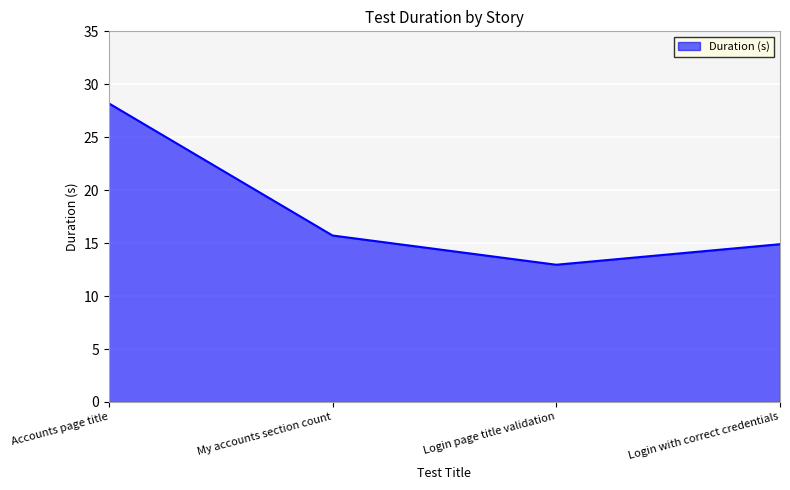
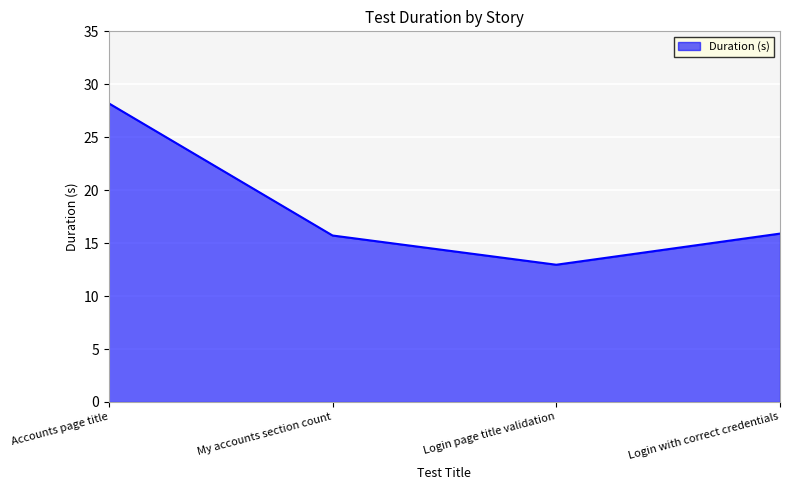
  {
    "Accounts page title": 28.2,
    "My accounts section count": 15.7,
    "Login page title validation": 13.0,
-   "Login with correct credentials": 14.9
+   "Login with correct credentials": 15.9
  }
